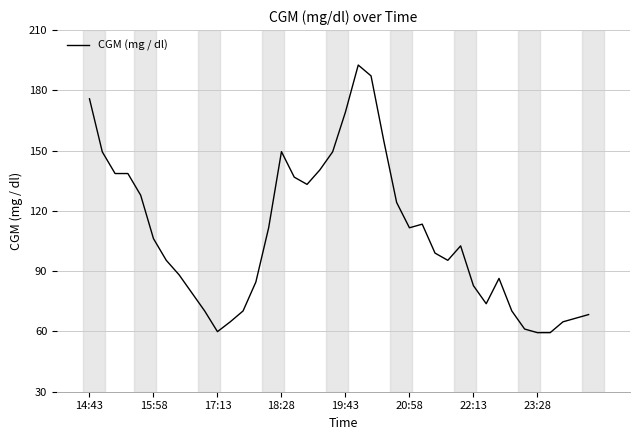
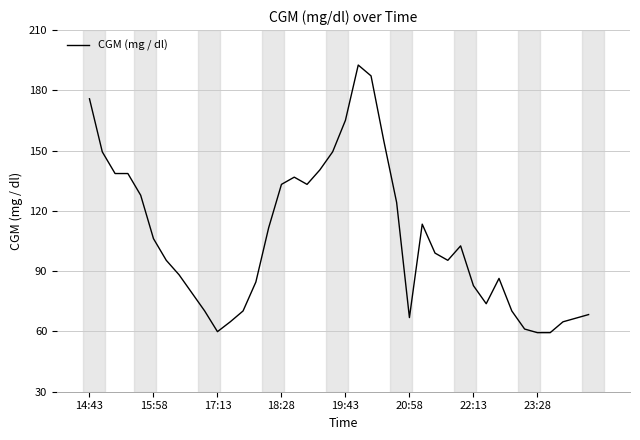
  {
    "14:43": 176,
    "15:58": 106,
    "17:13": 60,
-   "18:28": 150,
-   "19:43": 169,
-   "20:58": 112,
+   "18:28": 133,
+   "19:43": 165,
+   "20:58": 67,
    "22:13": 83,
    "23:28": 59
  }
